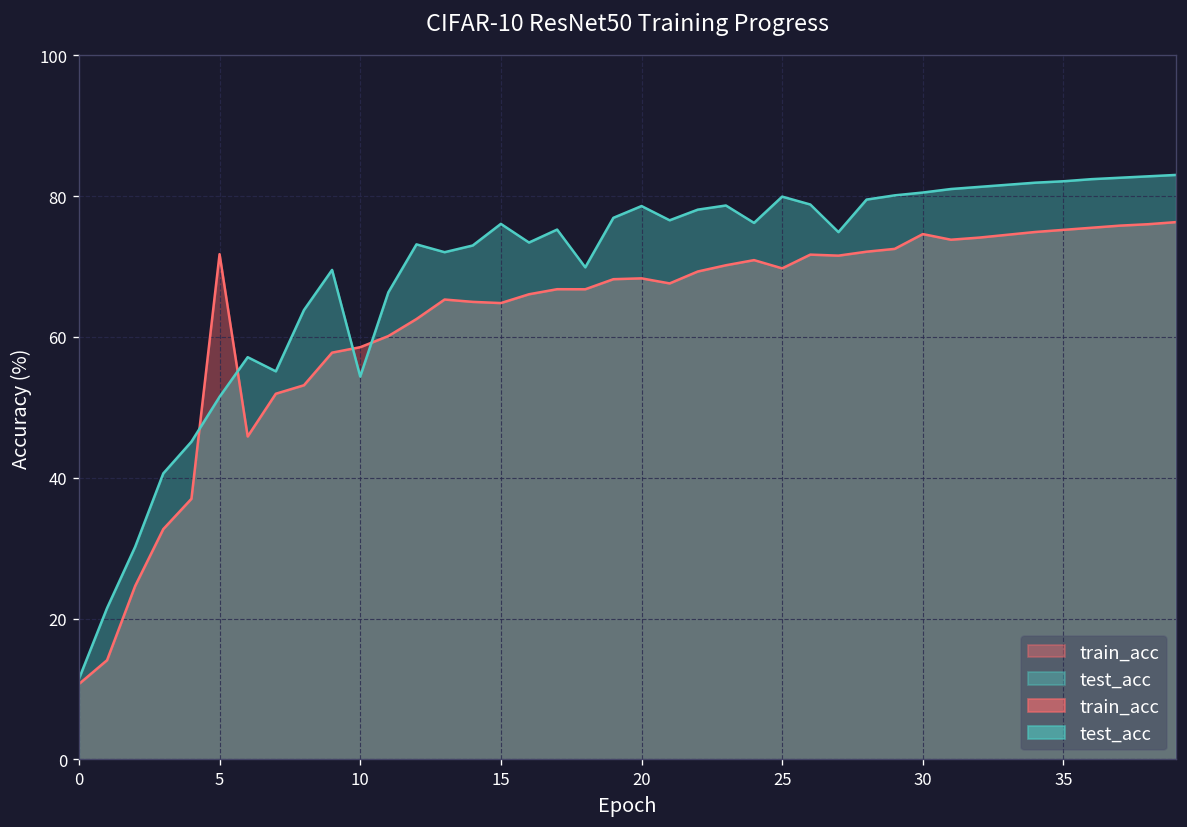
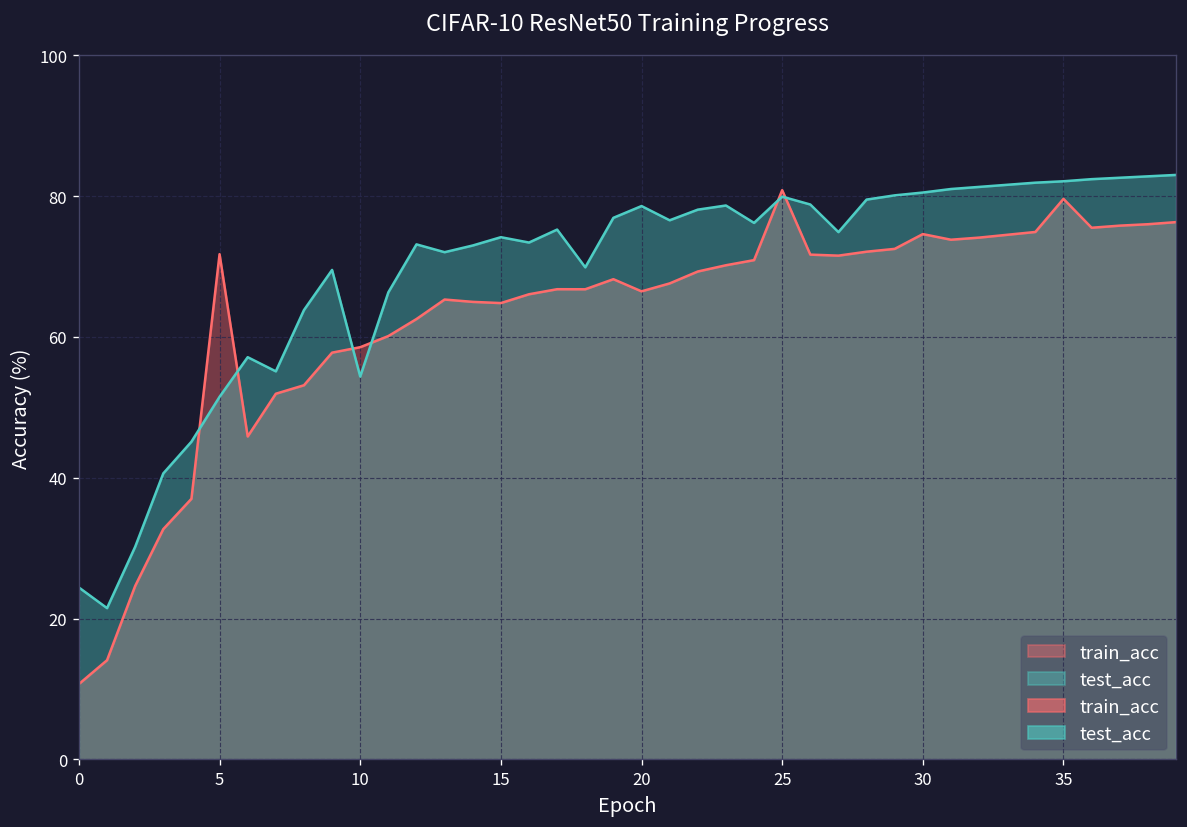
  {
    "train_acc": {
      "0": 11,
      "5": 72,
      "10": 59,
      "15": 65,
-     "20": 68,
-     "25": 70,
+     "20": 66,
+     "25": 81,
      "30": 75,
-     "35": 75
+     "35": 80
    },
    "test_acc": {
-     "0": 11,
+     "0": 24,
      "5": 51,
      "10": 54,
-     "15": 76,
+     "15": 74,
      "20": 79,
      "25": 80,
      "30": 81,
      "35": 82
    }
  }
